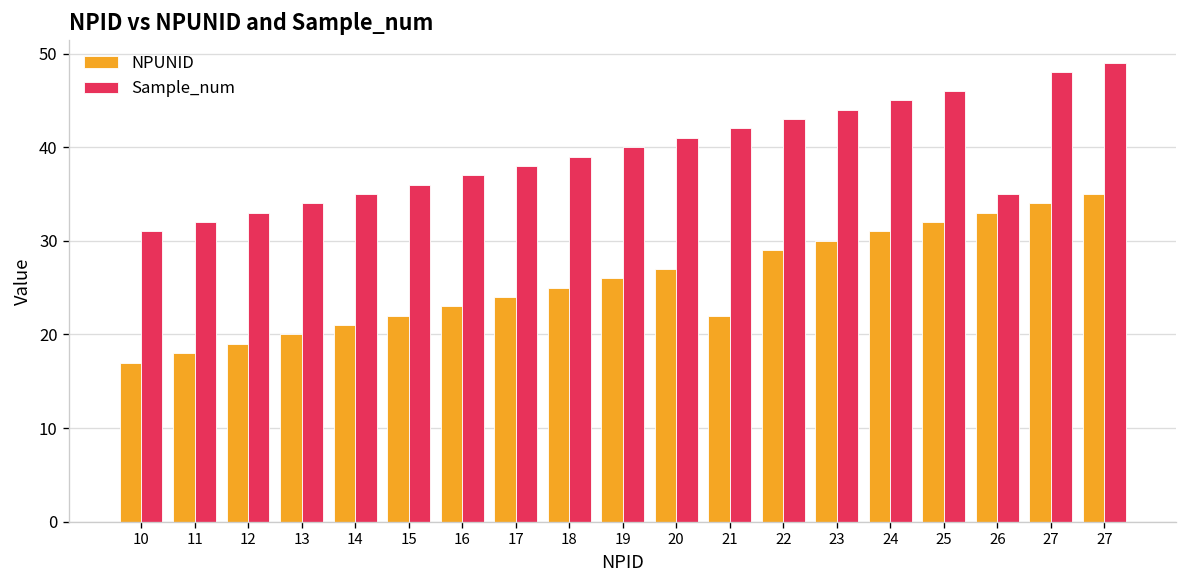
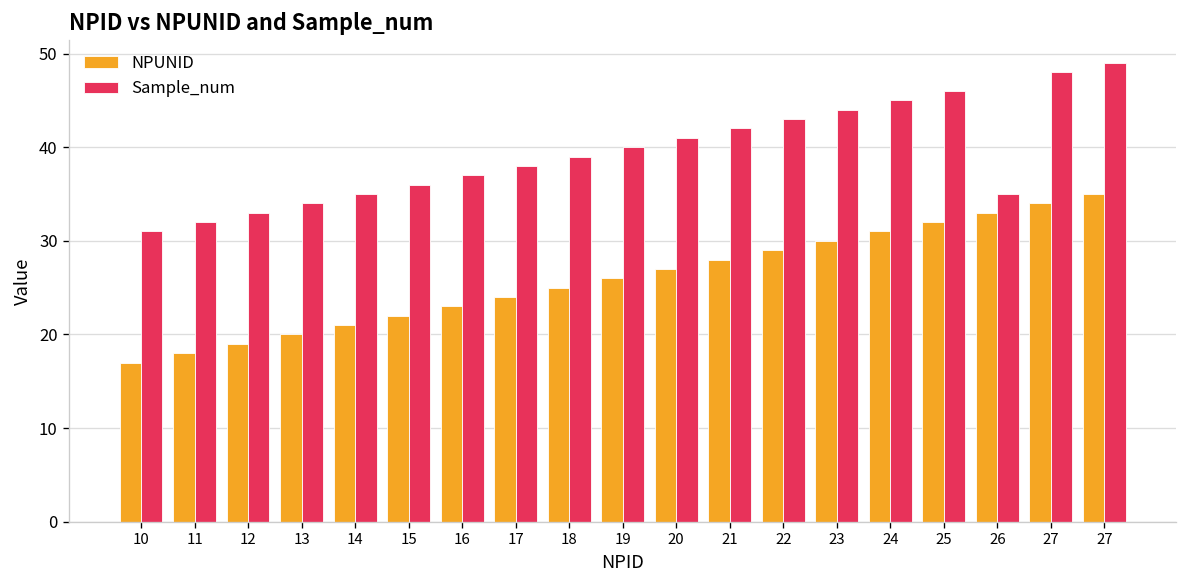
  {
    "NPUNID": {
      "10": 17,
      "11": 18,
      "12": 19,
      "13": 20,
      "14": 21,
      "15": 22,
      "16": 23,
      "17": 24,
      "18": 25,
      "19": 26,
      "20": 27,
-     "21": 22,
+     "21": 28,
      "22": 29,
      "23": 30,
      "24": 31,
      "25": 32,
      "26": 33
    },
    "Sample_num": {
      "10": 31,
      "11": 32,
      "12": 33,
      "13": 34,
      "14": 35,
      "15": 36,
      "16": 37,
      "17": 38,
      "18": 39,
      "19": 40,
      "20": 41,
      "21": 42,
      "22": 43,
      "23": 44,
      "24": 45,
      "25": 46,
      "26": 35
    }
  }
